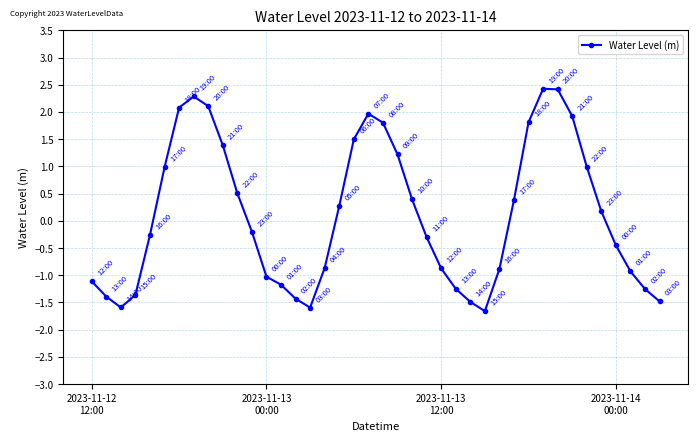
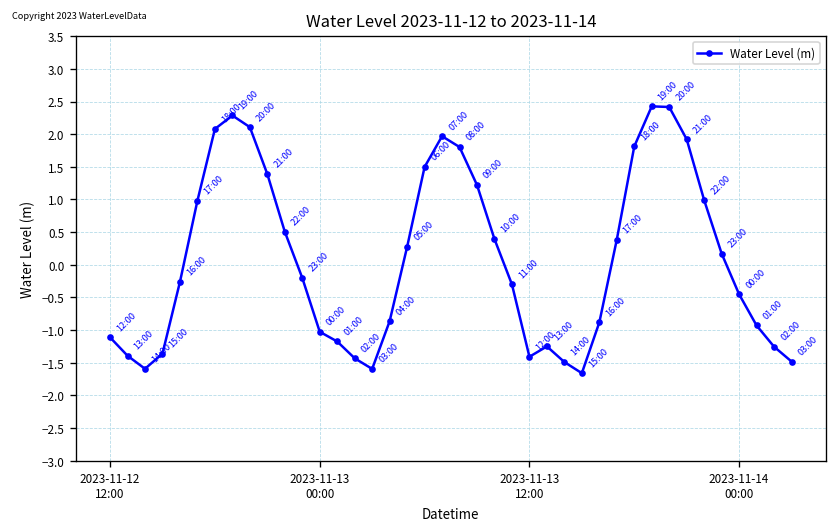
  {
-   "2023-11-13 12:00": -0.9
+   "2023-11-13 12:00": -1.4
  }
